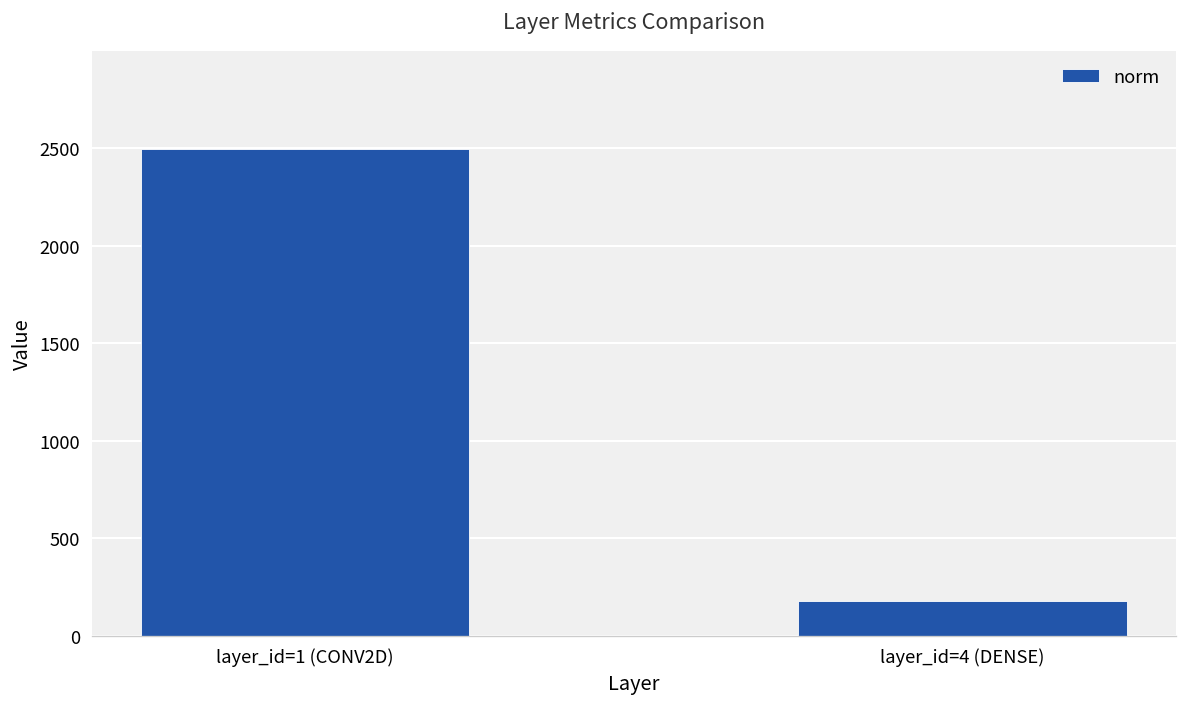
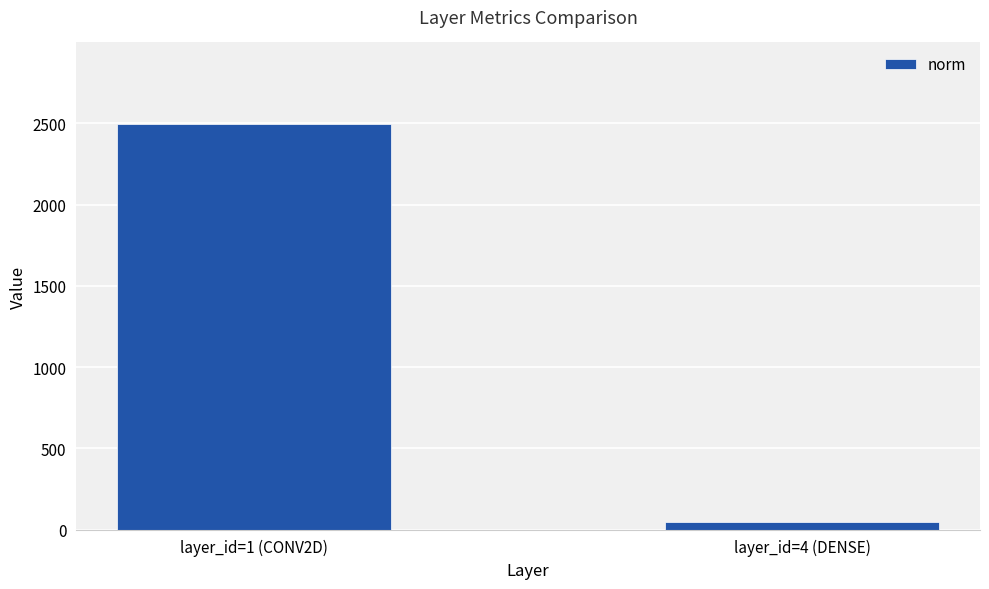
  {
    "layer_id=1 (CONV2D)": 2500,
-   "layer_id=4 (DENSE)": 180
+   "layer_id=4 (DENSE)": 40
  }
